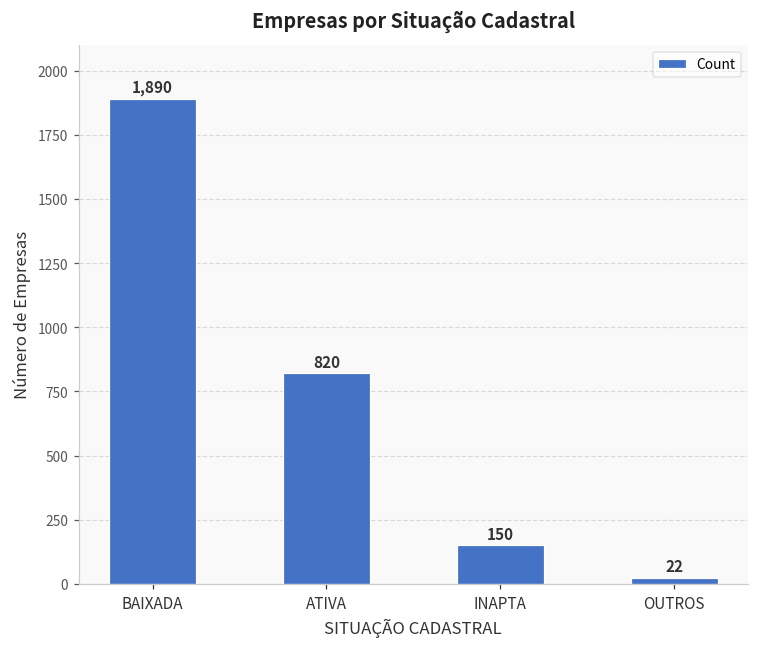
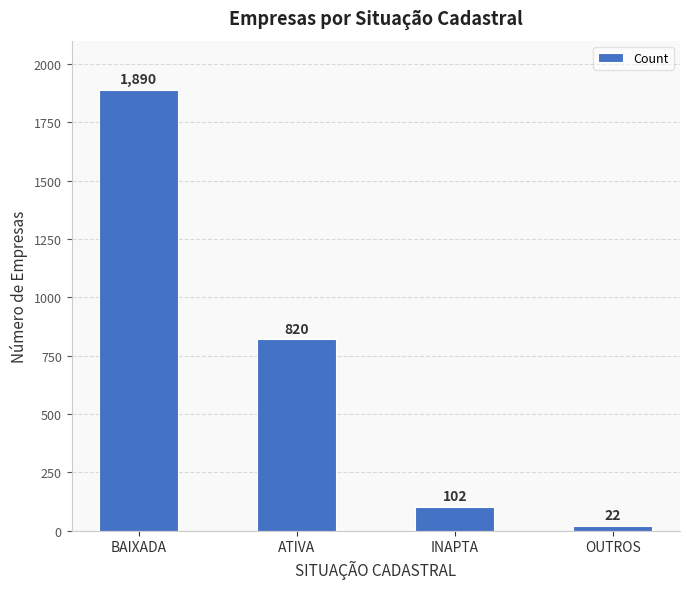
  {
    "BAIXADA": "1,890",
    "ATIVA": "820",
-   "INAPTA": "150",
+   "INAPTA": "102",
    "OUTROS": "22"
  }
